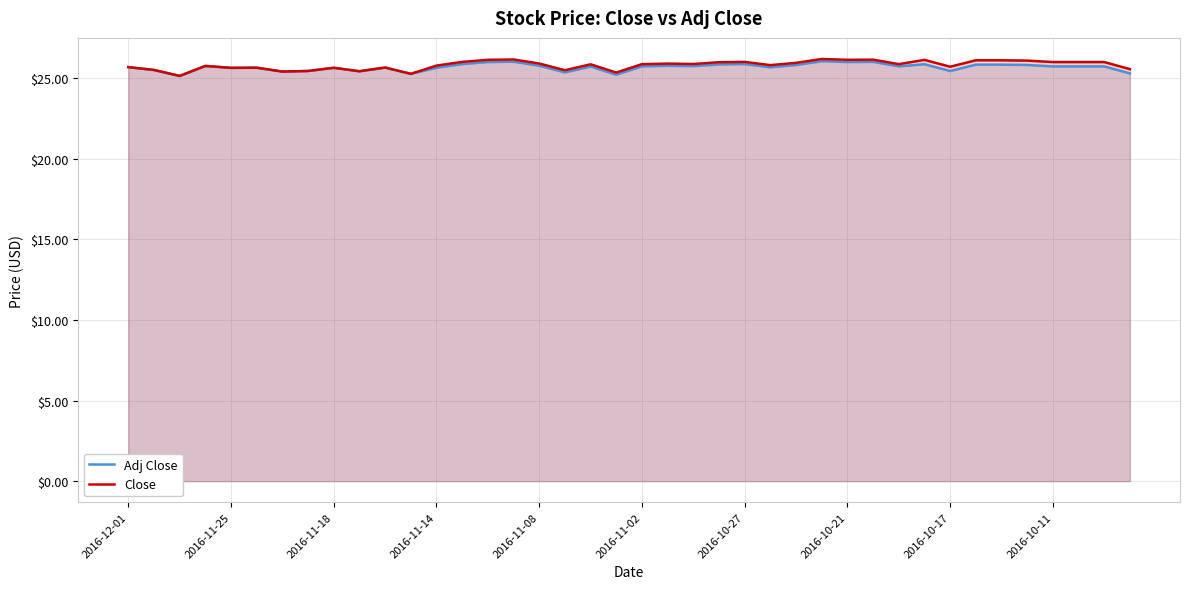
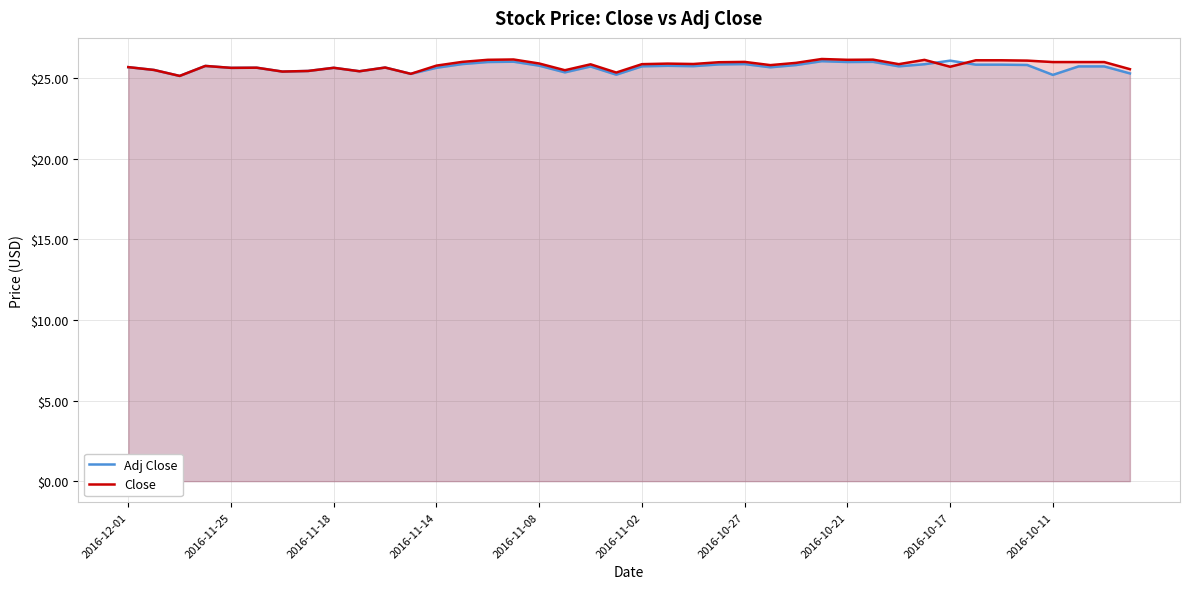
  {
    "Adj Close": {
-     "2016-10-17": "$25.4",
-     "2016-10-11": "$25.7"
+     "2016-10-17": "$26.1",
+     "2016-10-11": "$25.2"
    },
    "Close": {
      "2016-10-17": "$25.7",
      "2016-10-11": "$26.0"
    }
  }
